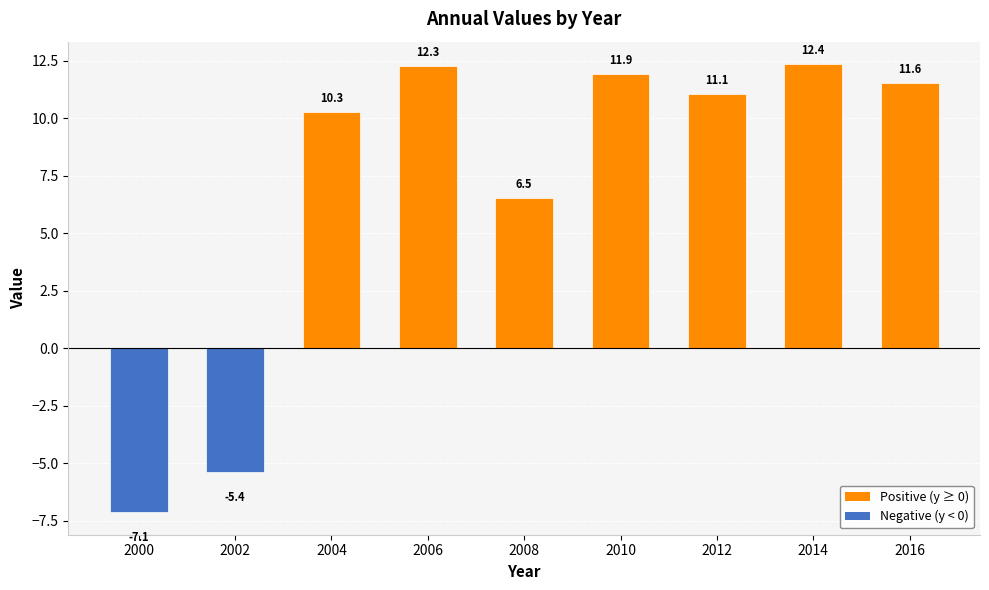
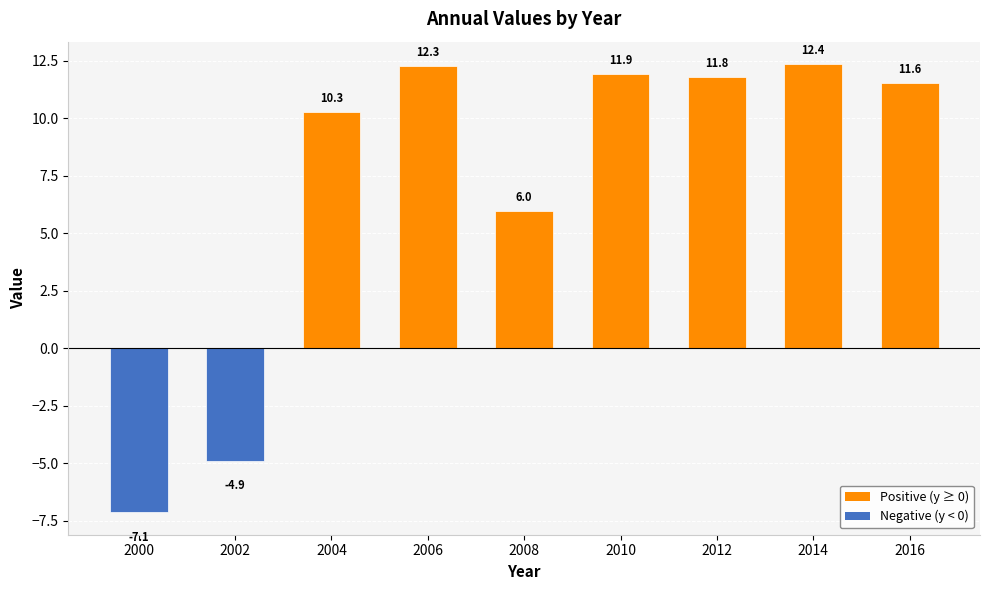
  {
    "2000": -7.1,
-   "2002": -5.4,
+   "2002": -4.9,
    "2004": 10.3,
    "2006": 12.3,
-   "2008": 6.5,
+   "2008": 6.0,
    "2010": 11.9,
-   "2012": 11.1,
+   "2012": 11.8,
    "2014": 12.4,
    "2016": 11.6
  }
